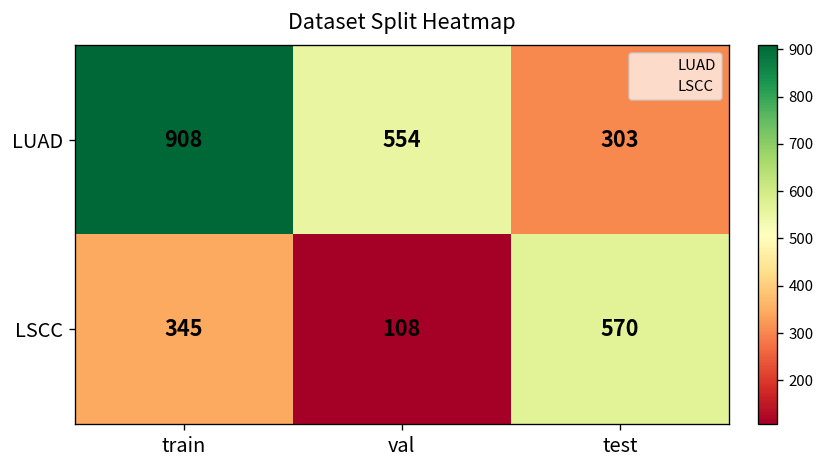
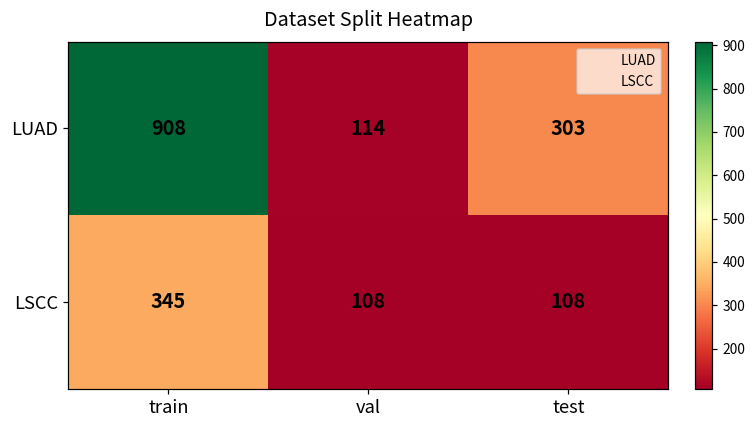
  {
    "LUAD": {
      "train": 908,
-     "val": 554,
+     "val": 114,
      "test": 303
    },
    "LSCC": {
      "train": 345,
      "val": 108,
-     "test": 570
+     "test": 108
    }
  }
